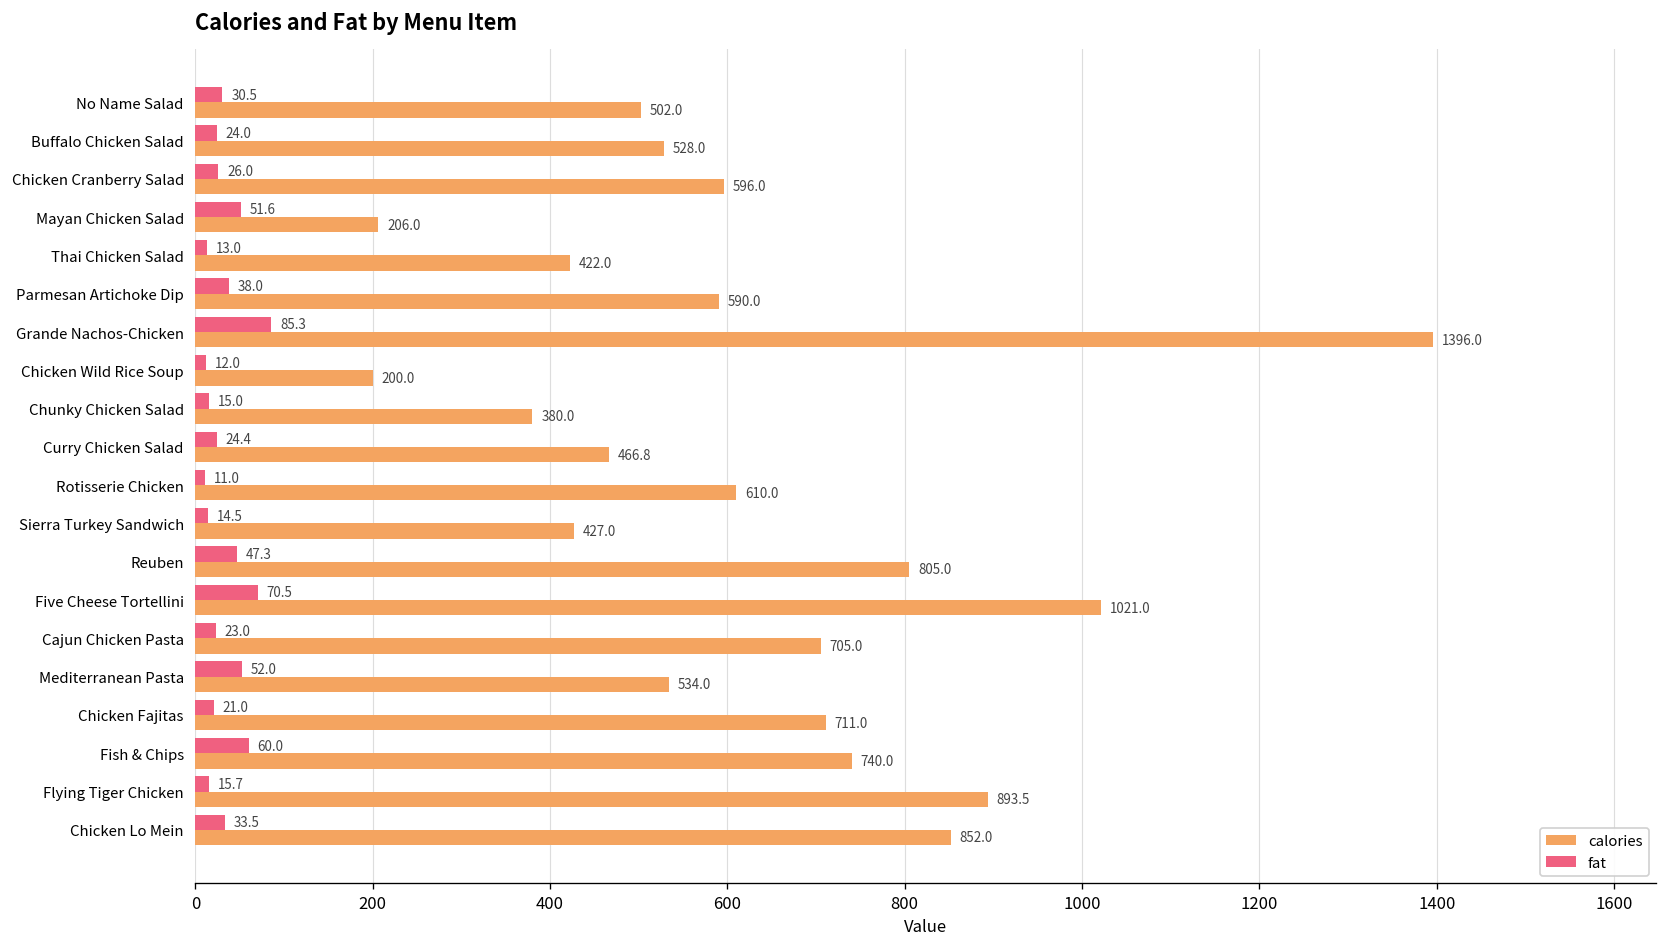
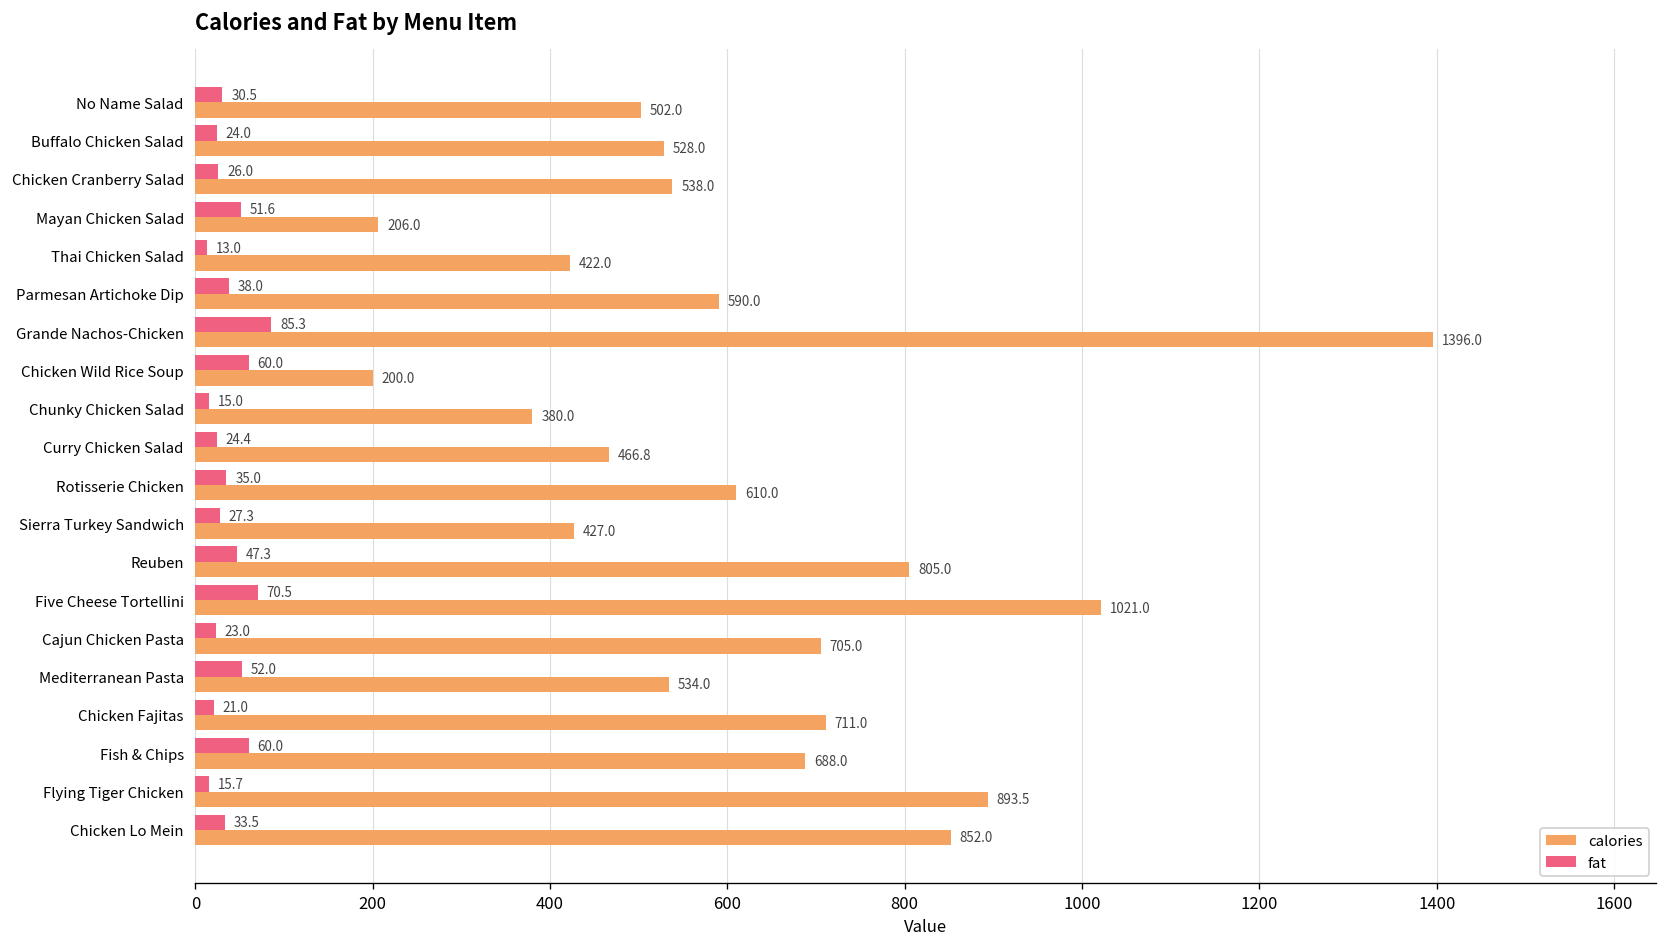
  {
    "calories": {
      "No Name Salad": 502.0,
      "Buffalo Chicken Salad": 528.0,
-     "Chicken Cranberry Salad": 596.0,
+     "Chicken Cranberry Salad": 538.0,
      "Mayan Chicken Salad": 206.0,
      "Thai Chicken Salad": 422.0,
      "Parmesan Artichoke Dip": 590.0,
      "Grande Nachos-Chicken": 1396.0,
      "Chicken Wild Rice Soup": 200.0,
      "Chunky Chicken Salad": 380.0,
      "Curry Chicken Salad": 466.8,
      "Rotisserie Chicken": 610.0,
      "Sierra Turkey Sandwich": 427.0,
      "Reuben": 805.0,
      "Five Cheese Tortellini": 1021.0,
      "Cajun Chicken Pasta": 705.0,
      "Mediterranean Pasta": 534.0,
      "Chicken Fajitas": 711.0,
-     "Fish & Chips": 740.0,
+     "Fish & Chips": 688.0,
      "Flying Tiger Chicken": 893.5,
      "Chicken Lo Mein": 852.0
    },
    "fat": {
      "No Name Salad": 30.5,
      "Buffalo Chicken Salad": 24.0,
      "Chicken Cranberry Salad": 26.0,
      "Mayan Chicken Salad": 51.6,
      "Thai Chicken Salad": 13.0,
      "Parmesan Artichoke Dip": 38.0,
      "Grande Nachos-Chicken": 85.3,
-     "Chicken Wild Rice Soup": 12.0,
+     "Chicken Wild Rice Soup": 60.0,
      "Chunky Chicken Salad": 15.0,
      "Curry Chicken Salad": 24.4,
-     "Rotisserie Chicken": 11.0,
-     "Sierra Turkey Sandwich": 14.5,
+     "Rotisserie Chicken": 35.0,
+     "Sierra Turkey Sandwich": 27.3,
      "Reuben": 47.3,
      "Five Cheese Tortellini": 70.5,
      "Cajun Chicken Pasta": 23.0,
      "Mediterranean Pasta": 52.0,
      "Chicken Fajitas": 21.0,
      "Fish & Chips": 60.0,
      "Flying Tiger Chicken": 15.7,
      "Chicken Lo Mein": 33.5
    }
  }
